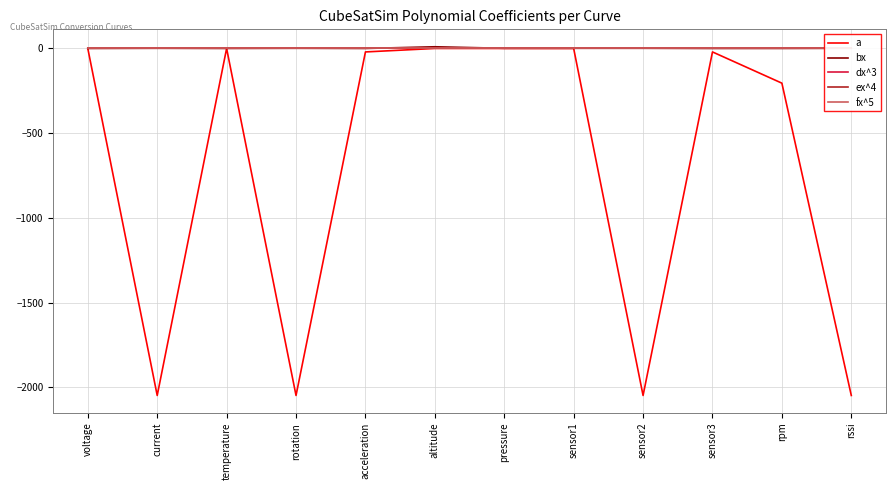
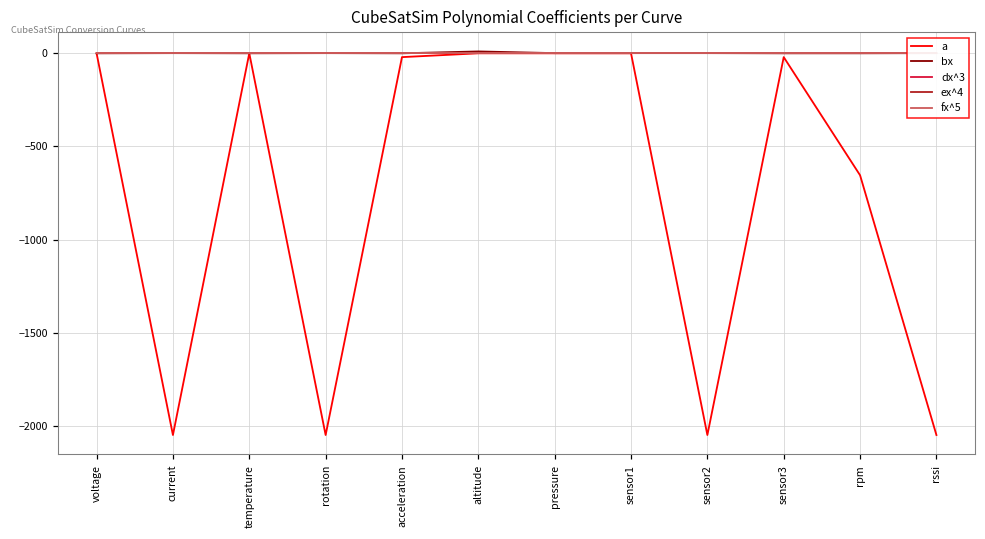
  {
    "a": {
      "current": -2050,
      "rotation": -2050,
      "acceleration": -20,
      "sensor2": -2050,
      "sensor3": -20,
-     "rpm": -200,
+     "rpm": -650,
      "rssi": -2050
    }
  }
